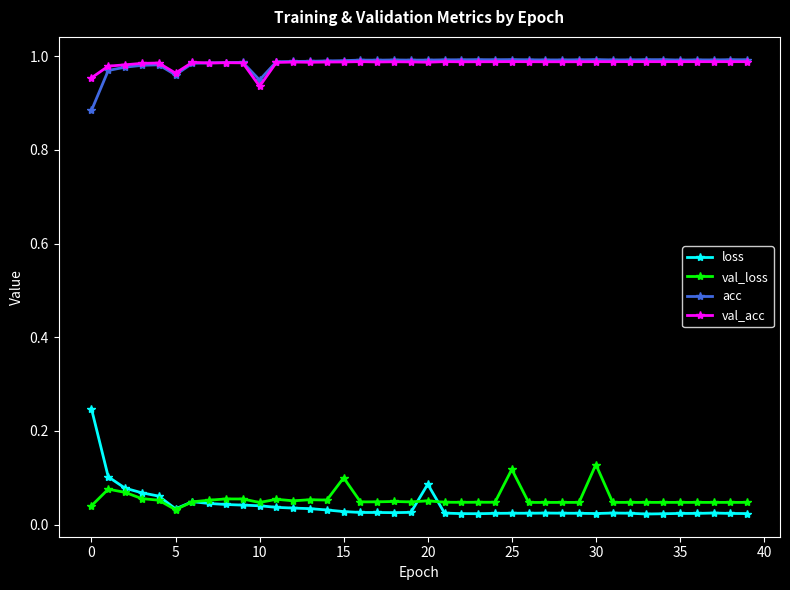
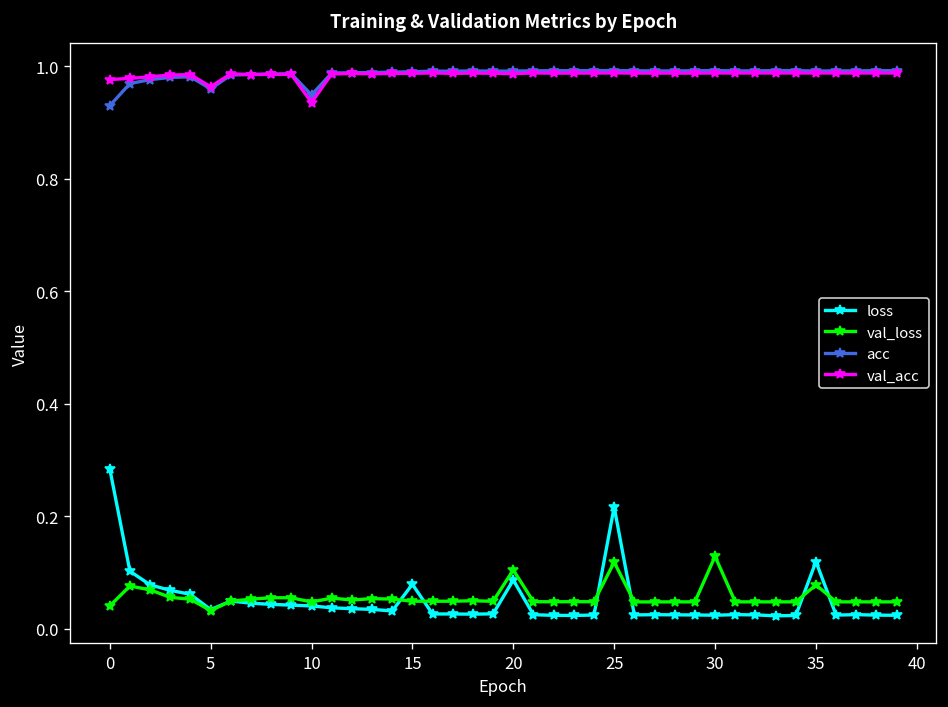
  {
    "loss": {
-     "0": 0.25,
+     "0": 0.28,
      "10": 0.04,
-     "15": 0.03,
+     "15": 0.08,
      "20": 0.09,
-     "25": 0.02,
+     "25": 0.22,
      "30": 0.02,
-     "35": 0.02
+     "35": 0.12
    },
    "val_loss": {
      "0": 0.04,
      "10": 0.05,
-     "15": 0.10,
-     "20": 0.05,
+     "15": 0.05,
+     "20": 0.10,
      "25": 0.12,
      "30": 0.13,
-     "35": 0.05
+     "35": 0.08
    },
    "acc": {
-     "0": 0.88,
+     "0": 0.93,
      "10": 0.95
    },
    "val_acc": {
-     "0": 0.95,
+     "0": 0.98,
      "10": 0.94
    }
  }
